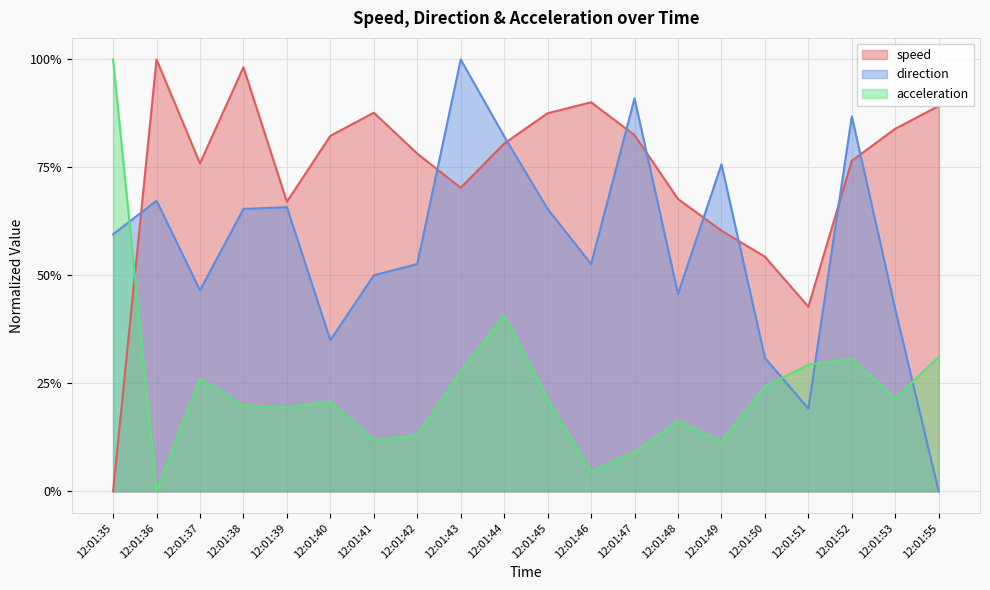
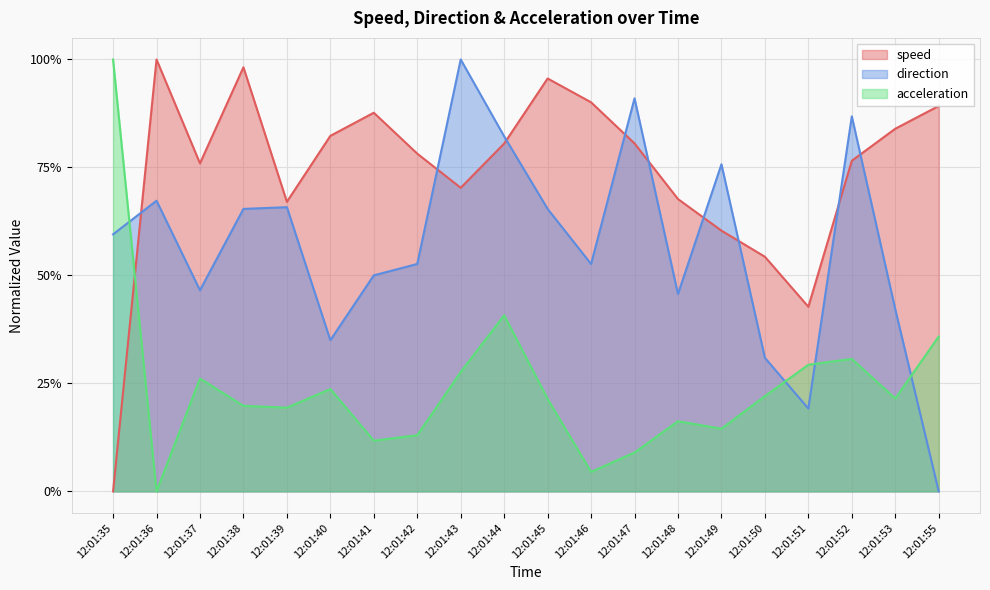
  {
    "speed": {
      "12:01:35": "0%",
      "12:01:36": "100%",
      "12:01:37": "76%",
      "12:01:38": "98%",
      "12:01:39": "67%",
      "12:01:40": "82%",
      "12:01:41": "88%",
      "12:01:42": "78%",
      "12:01:43": "70%",
      "12:01:44": "81%",
-     "12:01:45": "88%",
+     "12:01:45": "96%",
      "12:01:46": "90%",
-     "12:01:47": "82%",
+     "12:01:47": "81%",
      "12:01:48": "68%",
      "12:01:49": "60%",
      "12:01:50": "54%",
      "12:01:51": "43%",
      "12:01:52": "77%",
      "12:01:53": "84%",
      "12:01:55": "89%"
    },
    "direction": {
      "12:01:35": "60%",
      "12:01:36": "67%",
      "12:01:37": "47%",
      "12:01:38": "65%",
      "12:01:39": "66%",
      "12:01:40": "35%",
      "12:01:41": "50%",
      "12:01:42": "53%",
      "12:01:43": "100%",
      "12:01:44": "82%",
      "12:01:45": "65%",
      "12:01:46": "53%",
      "12:01:47": "91%",
      "12:01:48": "46%",
      "12:01:49": "76%",
      "12:01:50": "31%",
      "12:01:51": "19%",
      "12:01:52": "87%",
      "12:01:53": "42%",
      "12:01:55": "0%"
    },
    "acceleration": {
      "12:01:35": "100%",
      "12:01:36": "0%",
      "12:01:37": "26%",
      "12:01:38": "20%",
      "12:01:39": "19%",
-     "12:01:40": "21%",
+     "12:01:40": "24%",
      "12:01:41": "12%",
      "12:01:42": "13%",
      "12:01:43": "28%",
      "12:01:44": "41%",
      "12:01:45": "21%",
      "12:01:46": "5%",
      "12:01:47": "9%",
      "12:01:48": "16%",
-     "12:01:49": "11%",
-     "12:01:50": "24%",
+     "12:01:49": "15%",
+     "12:01:50": "22%",
      "12:01:51": "29%",
      "12:01:52": "31%",
      "12:01:53": "22%",
-     "12:01:55": "31%"
+     "12:01:55": "36%"
    }
  }
